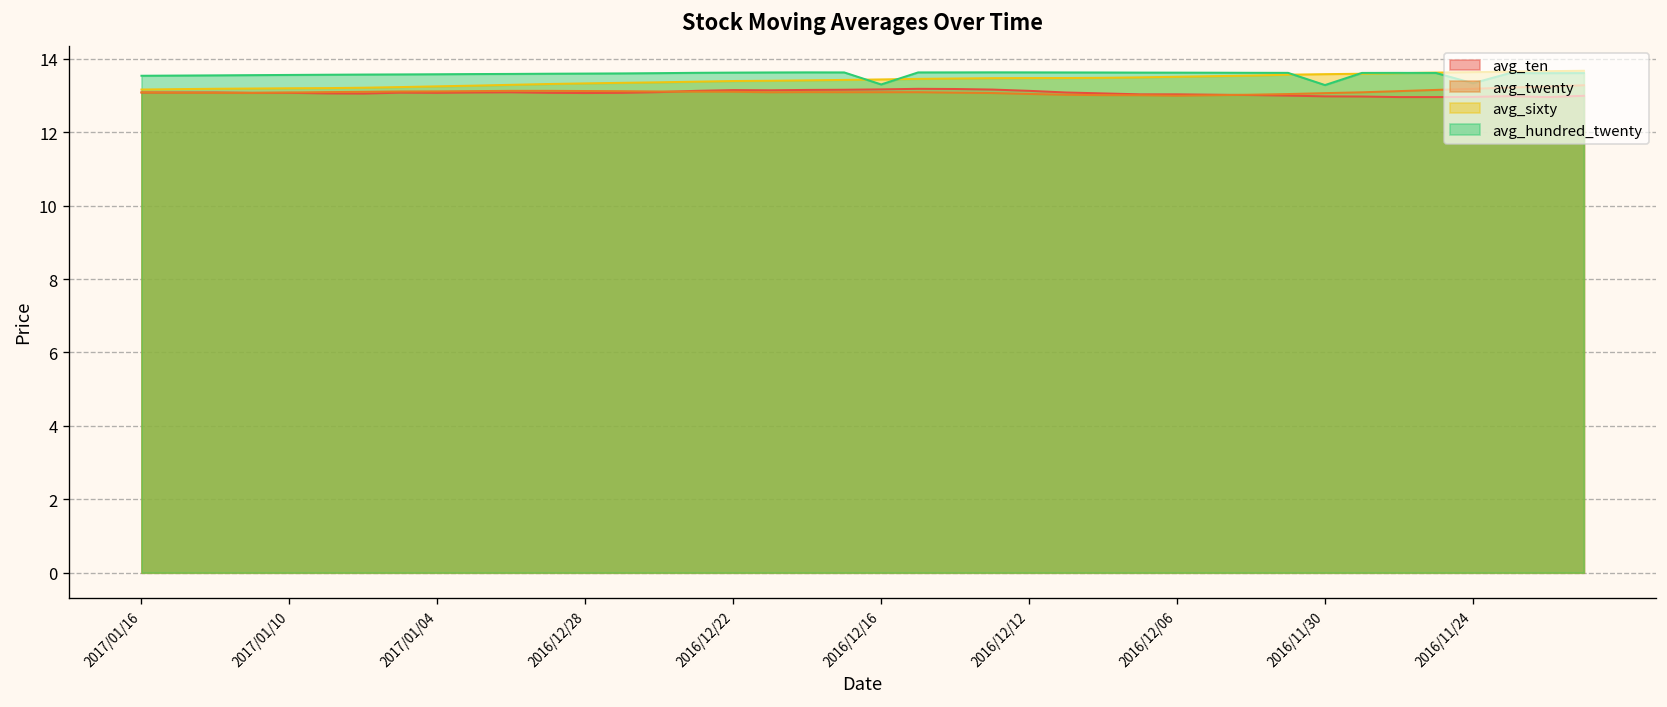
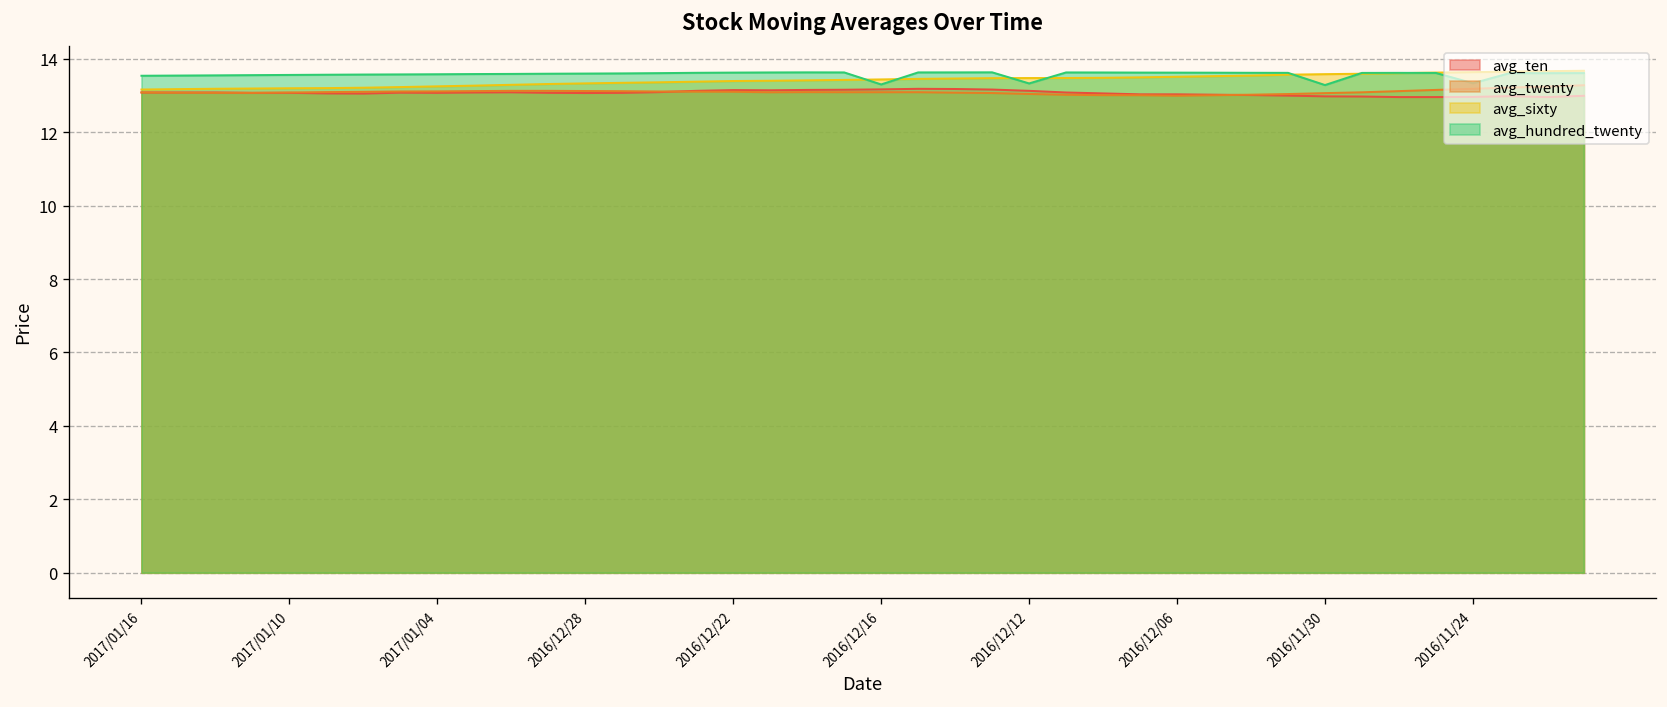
  {
    "avg_hundred_twenty": {
      "2017/01/16": 13.5,
      "2017/01/10": 13.6,
      "2017/01/04": 13.6,
      "2016/12/28": 13.6,
      "2016/12/22": 13.6,
      "2016/12/16": 13.3,
-     "2016/12/12": 13.6,
+     "2016/12/12": 13.3,
      "2016/12/06": 13.6,
      "2016/11/30": 13.3
    }
  }
